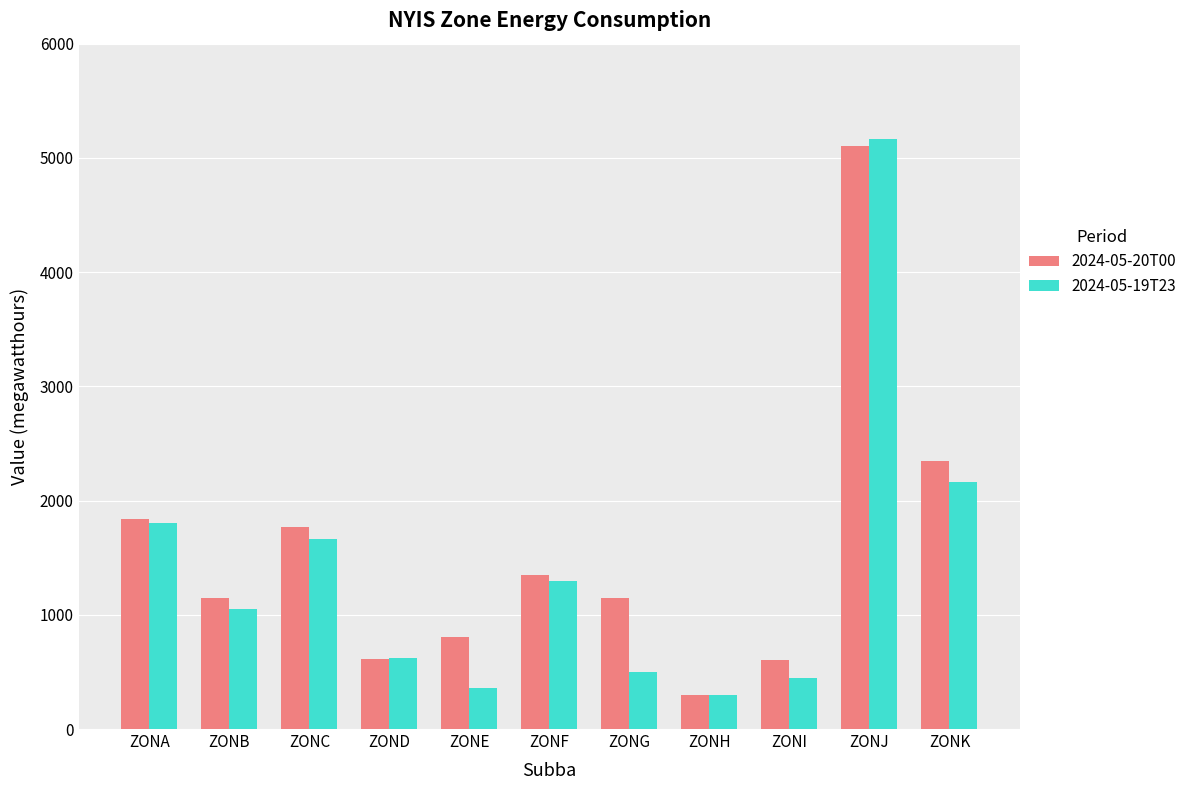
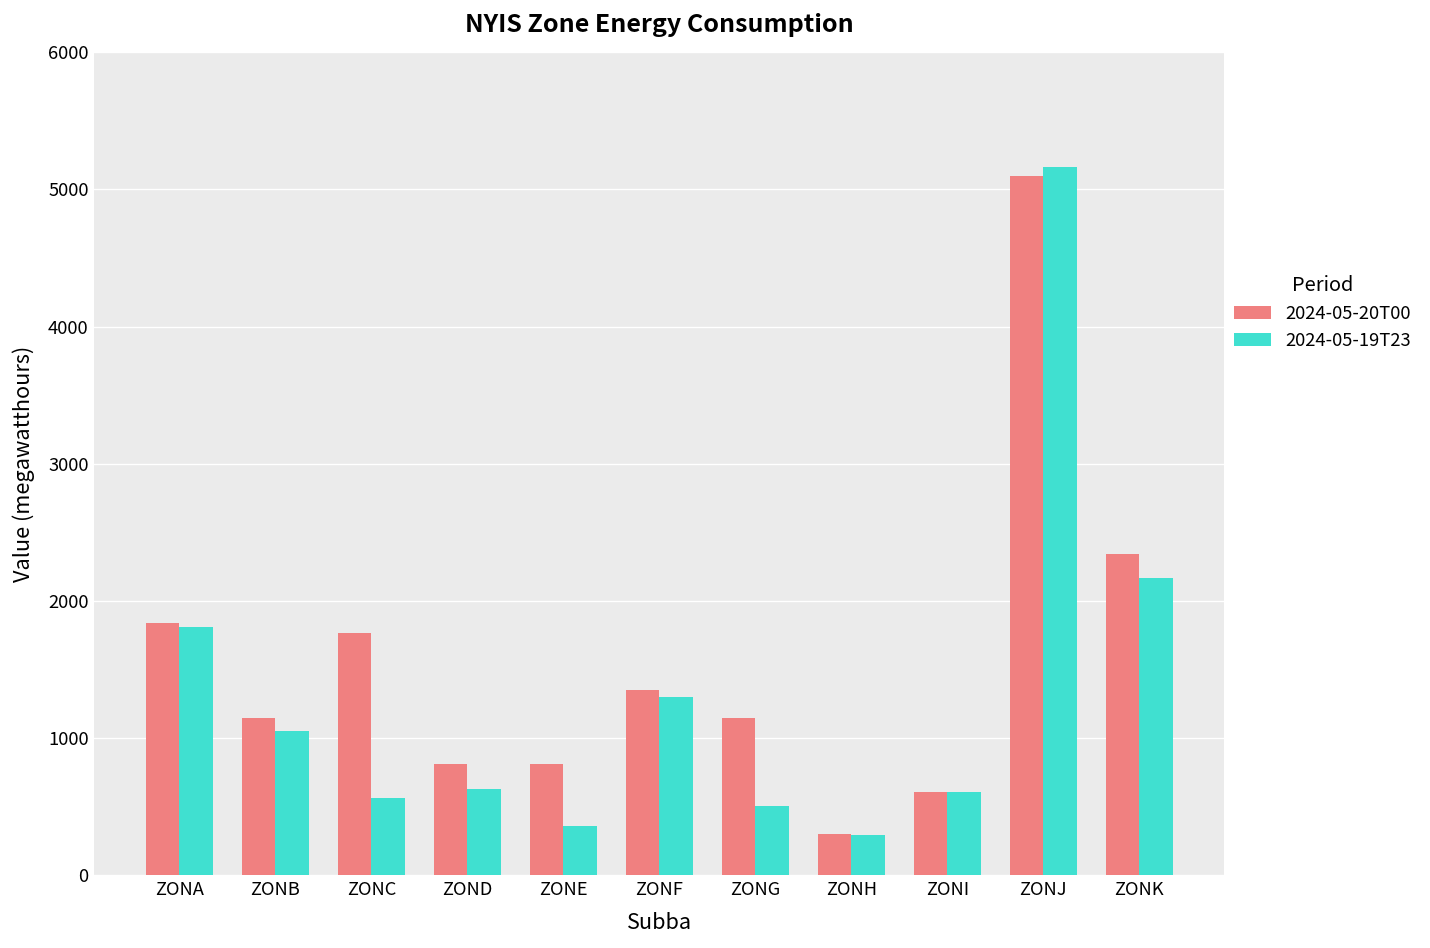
  {
    "2024-05-20T00": {
      "ZONA": 1840,
      "ZONB": 1150,
      "ZONC": 1770,
-     "ZOND": 620,
+     "ZOND": 810,
      "ZONE": 810,
      "ZONF": 1350,
      "ZONG": 1140,
      "ZONH": 300,
      "ZONI": 610,
      "ZONJ": 5100,
      "ZONK": 2340
    },
    "2024-05-19T23": {
      "ZONA": 1810,
      "ZONB": 1050,
-     "ZONC": 1660,
+     "ZONC": 560,
      "ZOND": 620,
      "ZONE": 360,
      "ZONF": 1300,
      "ZONG": 500,
      "ZONH": 290,
-     "ZONI": 450,
+     "ZONI": 610,
      "ZONJ": 5170,
      "ZONK": 2170
    }
  }
